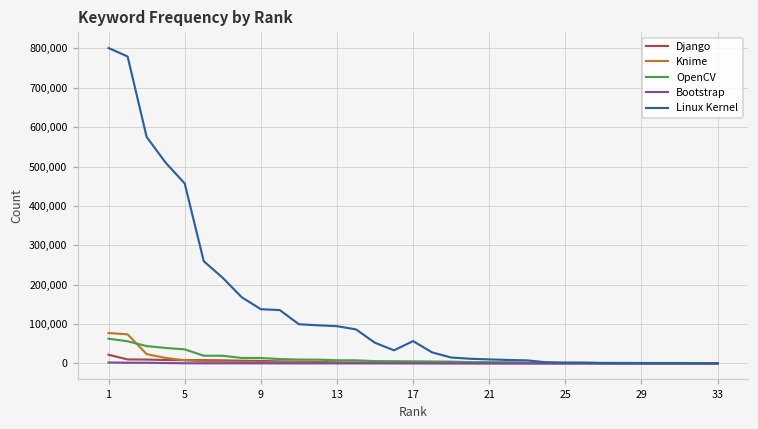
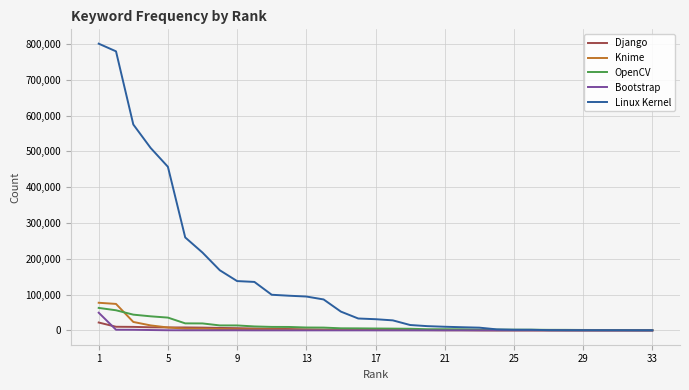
  {
    "Django": {
      "1": "20,000"
    },
    "Knime": {
      "1": "80,000"
    },
    "OpenCV": {
      "1": "60,000",
      "5": "40,000",
      "9": "10,000"
    },
    "Bootstrap": {
-     "1": "0",
+     "1": "50,000",
      "5": "0"
    },
    "Linux Kernel": {
      "1": "800,000",
      "5": "460,000",
      "9": "140,000",
      "13": "90,000",
-     "17": "60,000"
+     "17": "30,000"
    }
  }
